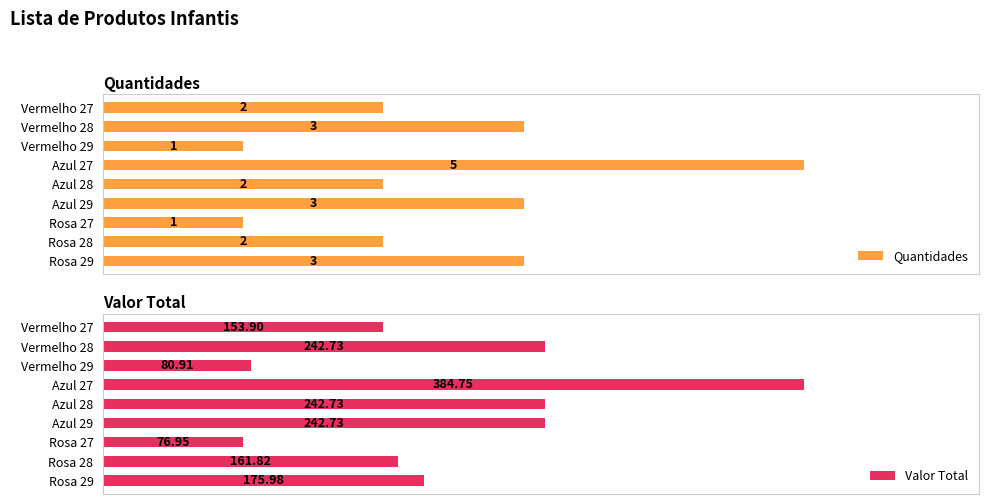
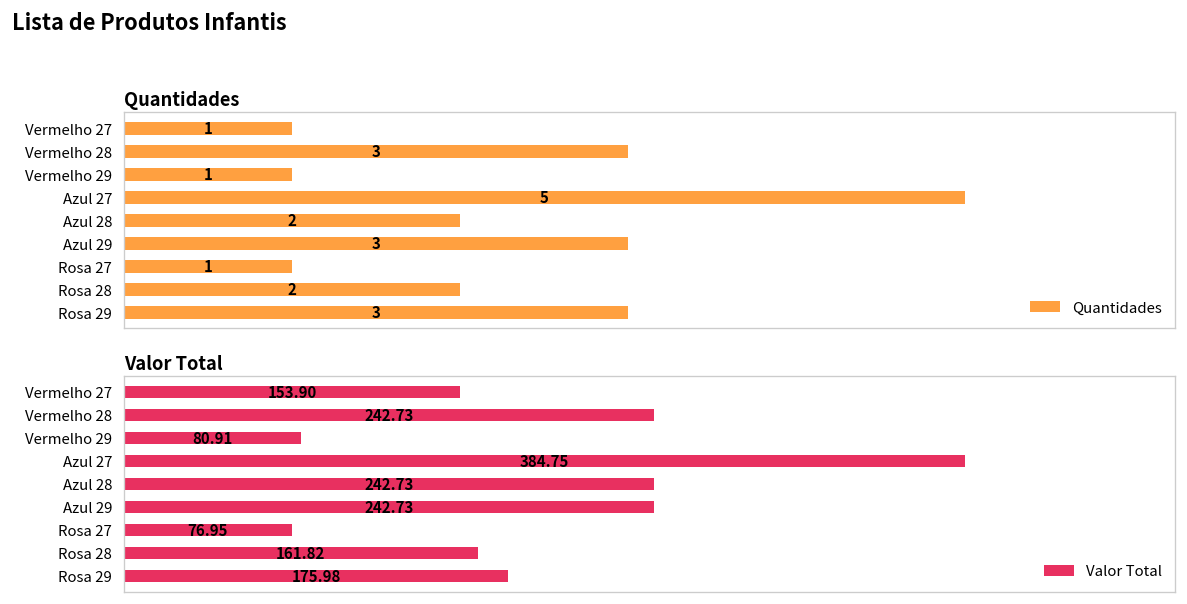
  {
    "Quantidades": {
-     "Vermelho 27": 2,
+     "Vermelho 27": 1,
      "Vermelho 28": 3,
      "Vermelho 29": 1,
      "Azul 27": 5,
      "Azul 28": 2,
      "Azul 29": 3,
      "Rosa 27": 1,
      "Rosa 28": 2,
      "Rosa 29": 3
    },
    "Valor Total": {
      "Vermelho 27": 153.90,
      "Vermelho 28": 242.73,
      "Vermelho 29": 80.91,
      "Azul 27": 384.75,
      "Azul 28": 242.73,
      "Azul 29": 242.73,
      "Rosa 27": 76.95,
      "Rosa 28": 161.82,
      "Rosa 29": 175.98
    }
  }
